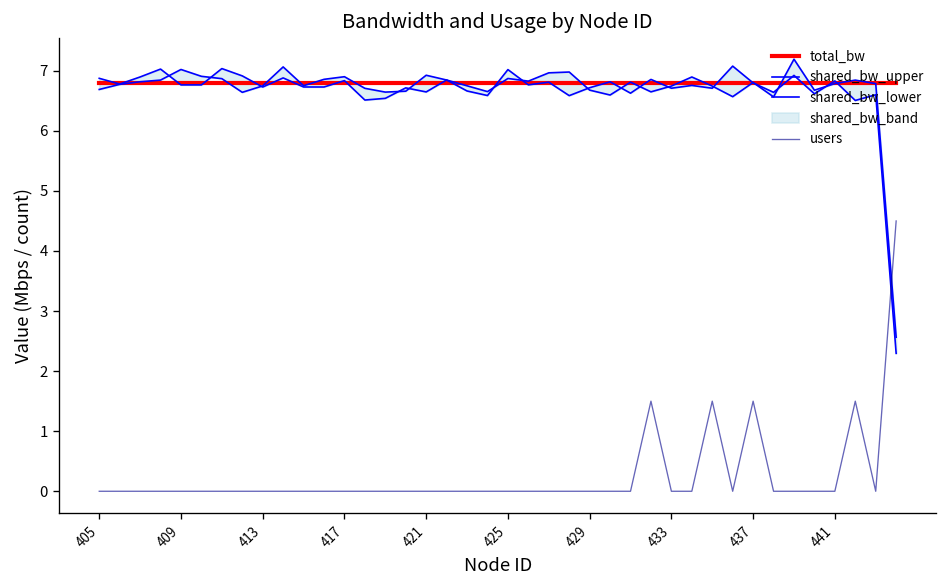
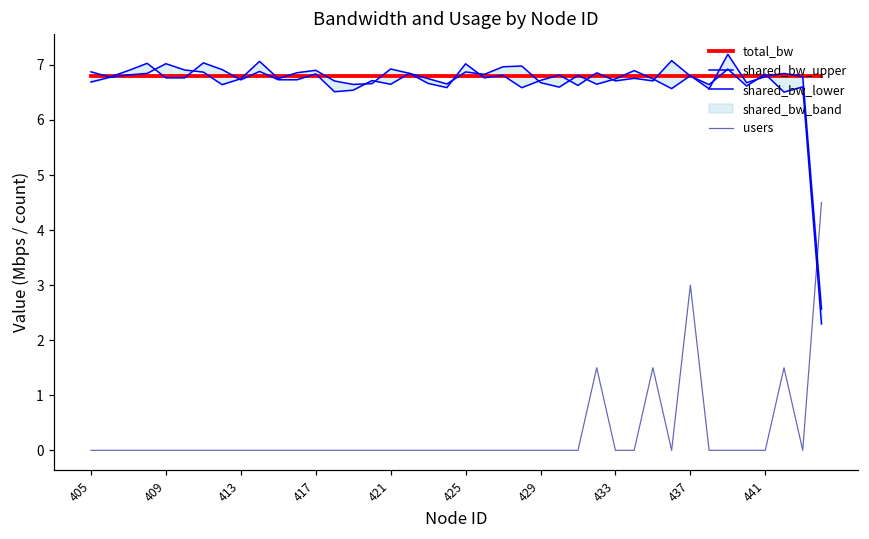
  {
    "total_bw": {
      "405": 6.8,
      "413": 6.8,
      "421": 6.8,
      "425": 6.8,
      "429": 6.8,
      "433": 6.8
    },
    "users": {
      "405": 0.0,
      "409": 0.0,
      "413": 0.0,
      "417": 0.0,
      "421": 0.0,
      "425": 0.0,
      "429": 0.0,
      "433": 0.0,
-     "437": 1.5,
+     "437": 3.0,
      "441": 0.0
    }
  }
